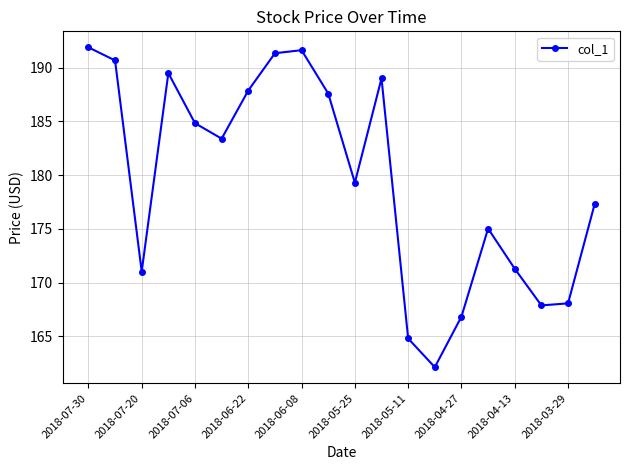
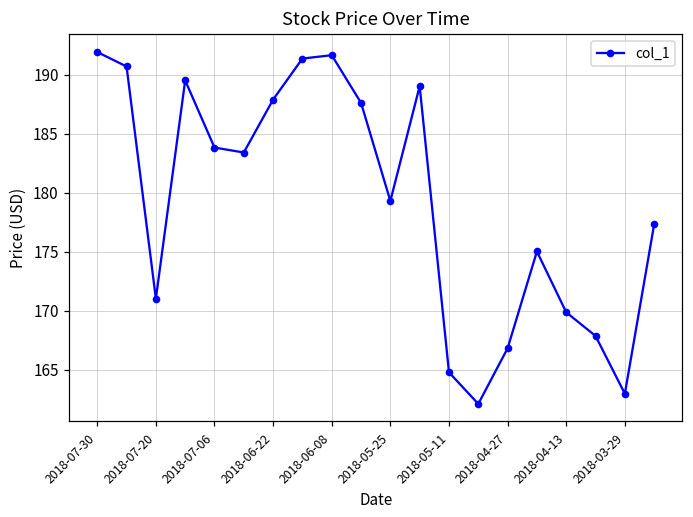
  {
    "2018-07-30": 191.9,
    "2018-07-20": 171.0,
-   "2018-07-06": 184.8,
+   "2018-07-06": 183.8,
    "2018-06-22": 187.9,
    "2018-06-08": 191.6,
    "2018-05-25": 179.3,
    "2018-05-11": 164.8,
    "2018-04-27": 166.8,
-   "2018-04-13": 171.3,
-   "2018-03-29": 168.1
+   "2018-04-13": 169.9,
+   "2018-03-29": 163.0
  }
